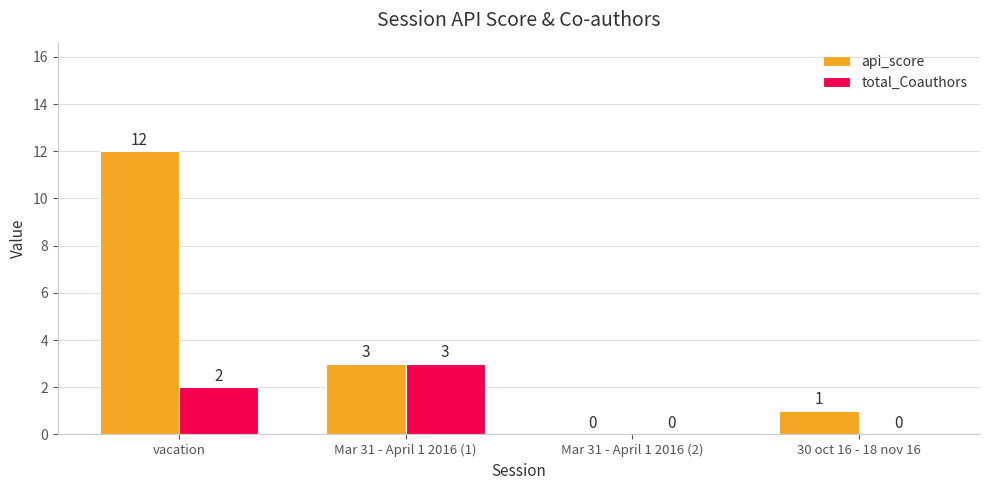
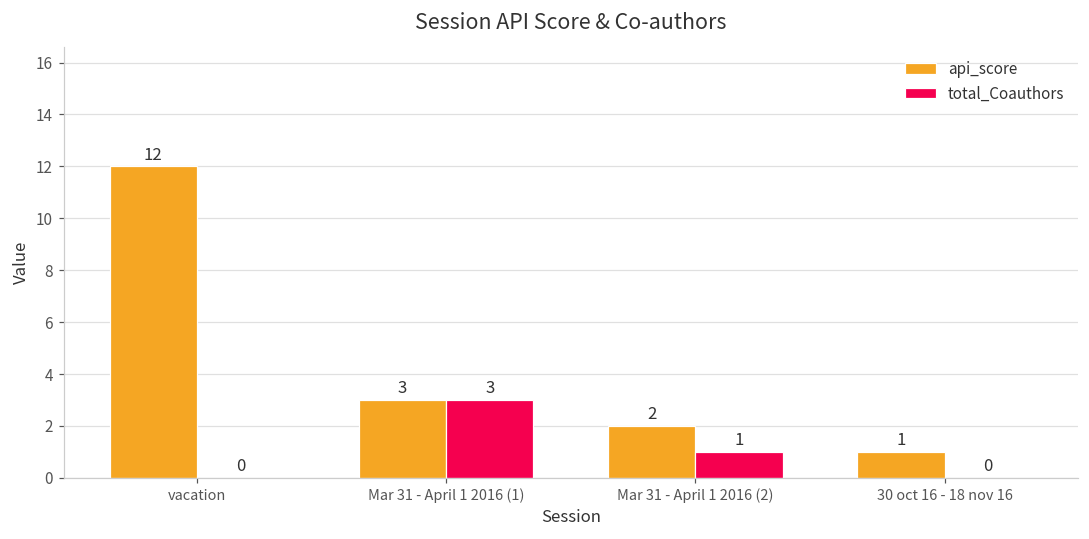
  {
    "api_score": {
      "vacation": 12,
      "Mar 31 - April 1 2016 (1)": 3,
-     "Mar 31 - April 1 2016 (2)": 0,
+     "Mar 31 - April 1 2016 (2)": 2,
      "30 oct 16 - 18 nov 16": 1
    },
    "total_Coauthors": {
-     "vacation": 2,
+     "vacation": 0,
      "Mar 31 - April 1 2016 (1)": 3,
-     "Mar 31 - April 1 2016 (2)": 0,
+     "Mar 31 - April 1 2016 (2)": 1,
      "30 oct 16 - 18 nov 16": 0
    }
  }
